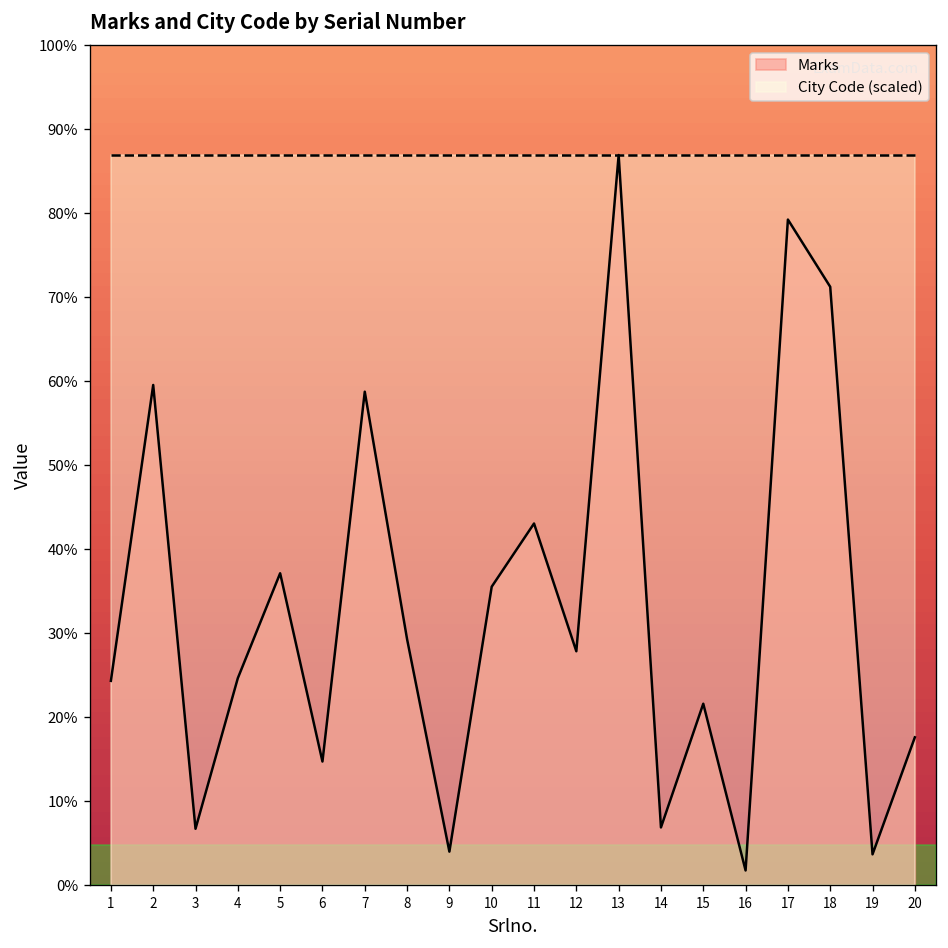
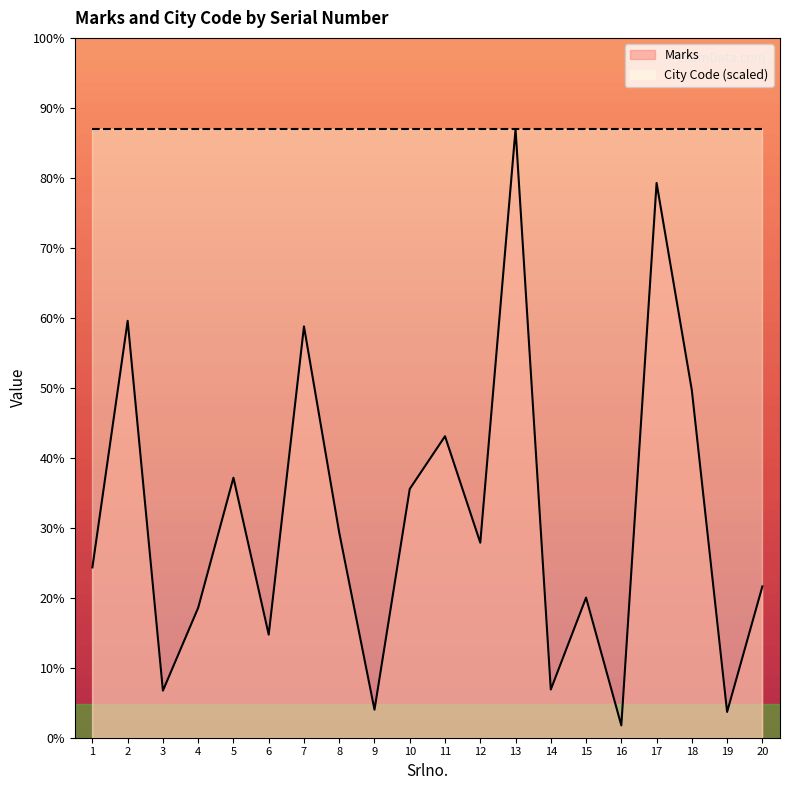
  {
    "Marks": {
      "1": "24%",
      "2": "60%",
      "3": "7%",
-     "4": "25%",
+     "4": "19%",
      "5": "37%",
      "6": "15%",
      "7": "59%",
      "8": "29%",
      "10": "36%",
      "11": "43%",
      "12": "28%",
      "14": "7%",
-     "15": "22%",
+     "15": "20%",
      "17": "79%",
-     "18": "71%",
-     "20": "18%"
+     "18": "50%",
+     "20": "22%"
    },
    "City Code (scaled)": {
      "1": "87%",
      "2": "87%",
      "3": "87%",
      "4": "87%",
      "5": "87%",
      "6": "87%",
      "7": "87%",
      "8": "87%",
      "9": "87%",
      "10": "87%",
      "11": "87%",
      "12": "87%",
      "14": "87%",
      "15": "87%",
      "16": "87%",
      "17": "87%",
      "18": "87%",
      "19": "87%",
      "20": "87%"
    }
  }
